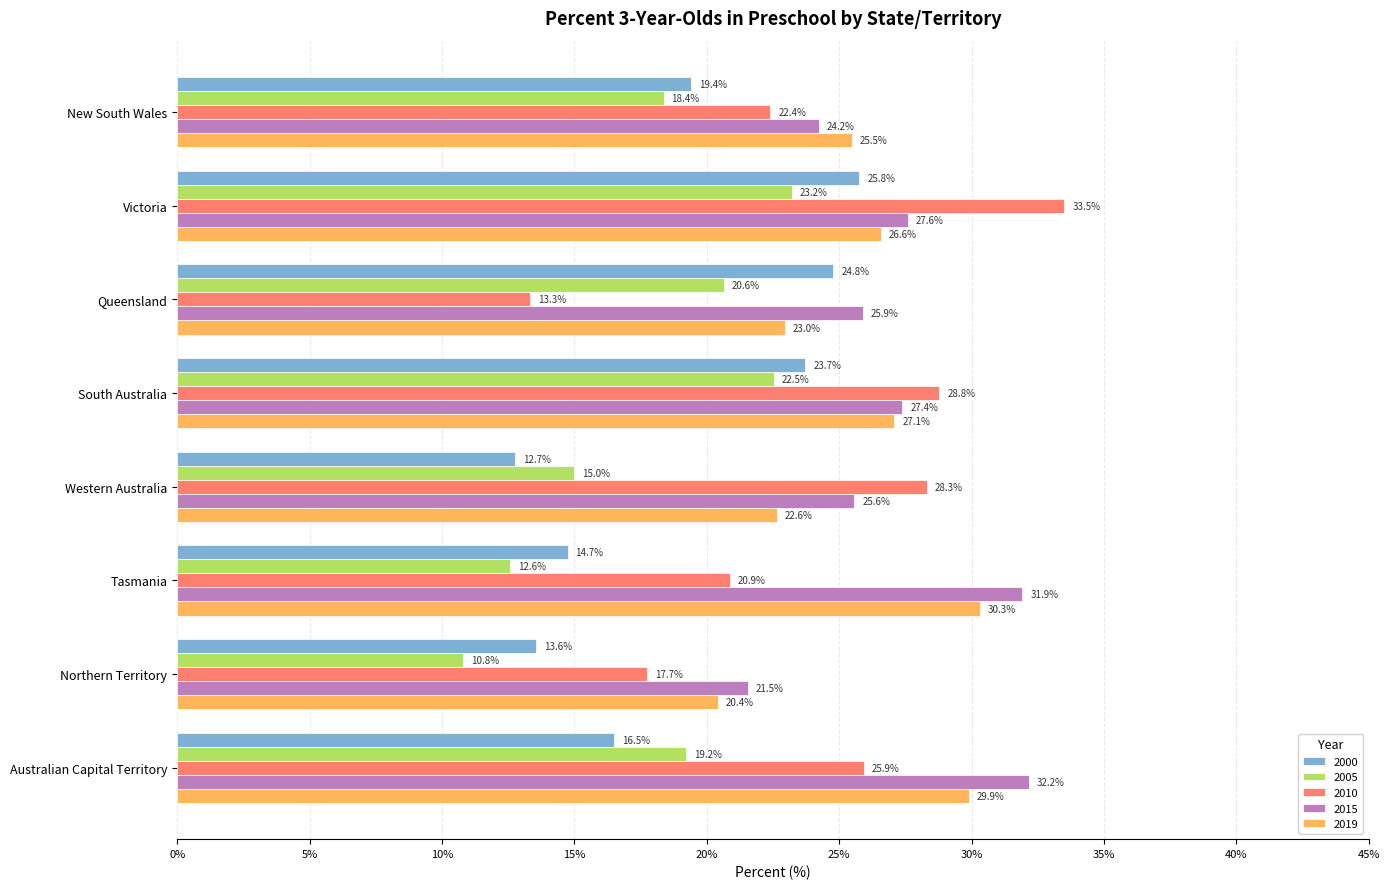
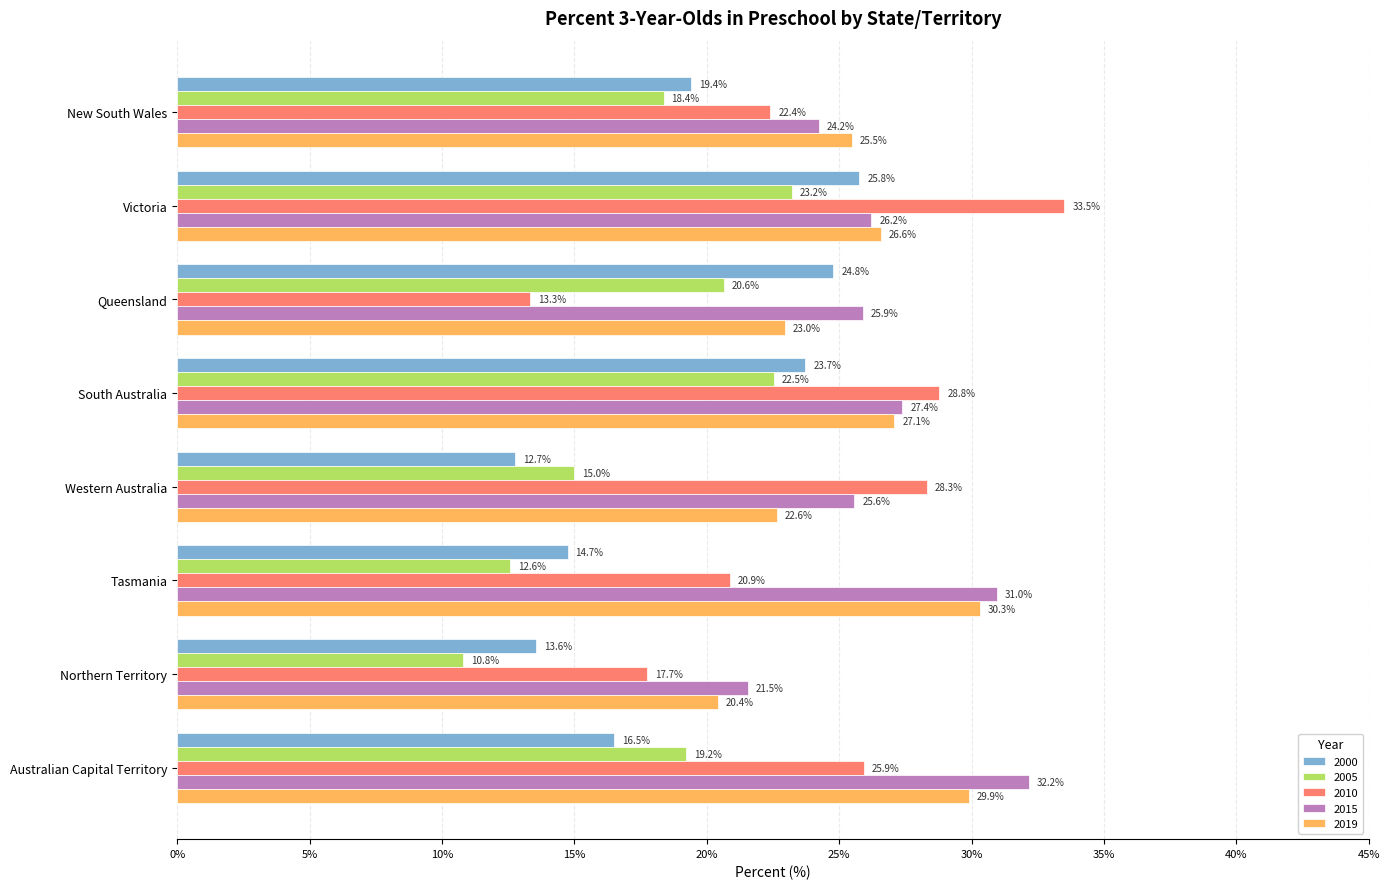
  {
    "2000": {
      "New South Wales": "19.4%",
      "Victoria": "25.8%",
      "Queensland": "24.8%",
      "South Australia": "23.7%",
      "Western Australia": "12.7%",
      "Tasmania": "14.7%",
      "Northern Territory": "13.6%",
      "Australian Capital Territory": "16.5%"
    },
    "2005": {
      "New South Wales": "18.4%",
      "Victoria": "23.2%",
      "Queensland": "20.6%",
      "South Australia": "22.5%",
      "Western Australia": "15.0%",
      "Tasmania": "12.6%",
      "Northern Territory": "10.8%",
      "Australian Capital Territory": "19.2%"
    },
    "2015": {
      "New South Wales": "24.2%",
-     "Victoria": "27.6%",
+     "Victoria": "26.2%",
      "Queensland": "25.9%",
      "South Australia": "27.4%",
      "Western Australia": "25.6%",
-     "Tasmania": "31.9%",
+     "Tasmania": "31.0%",
      "Northern Territory": "21.5%",
      "Australian Capital Territory": "32.2%"
    }
  }
